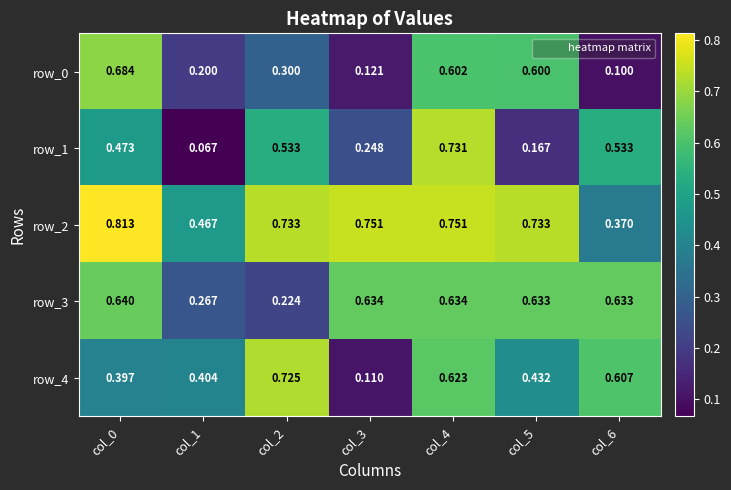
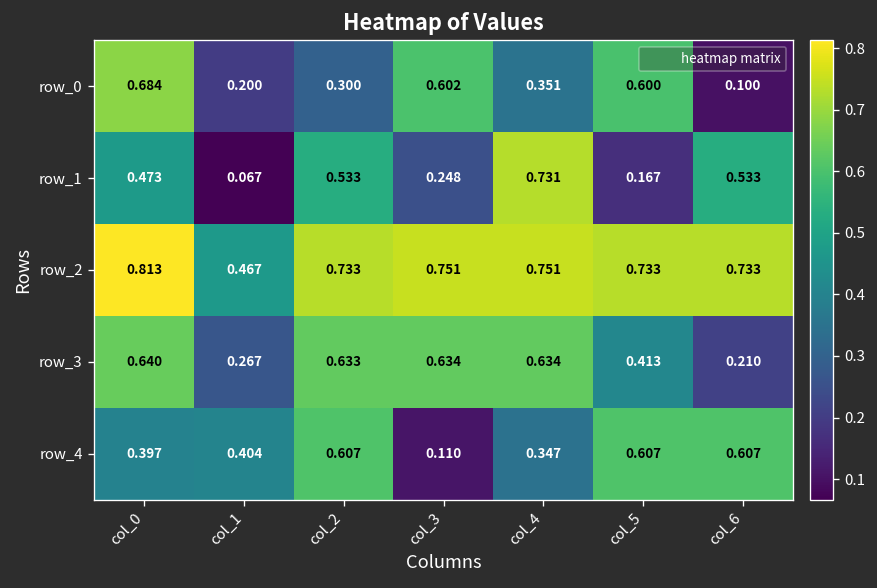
  {
    "row_0": {
      "col_0": 0.684,
      "col_1": 0.200,
      "col_2": 0.300,
-     "col_3": 0.121,
-     "col_4": 0.602,
+     "col_3": 0.602,
+     "col_4": 0.351,
      "col_5": 0.600,
      "col_6": 0.100
    },
    "row_1": {
      "col_0": 0.473,
      "col_1": 0.067,
      "col_2": 0.533,
      "col_3": 0.248,
      "col_4": 0.731,
      "col_5": 0.167,
      "col_6": 0.533
    },
    "row_2": {
      "col_0": 0.813,
      "col_1": 0.467,
      "col_2": 0.733,
      "col_3": 0.751,
      "col_4": 0.751,
      "col_5": 0.733,
-     "col_6": 0.370
+     "col_6": 0.733
    },
    "row_3": {
      "col_0": 0.640,
      "col_1": 0.267,
-     "col_2": 0.224,
+     "col_2": 0.633,
      "col_3": 0.634,
      "col_4": 0.634,
-     "col_5": 0.633,
-     "col_6": 0.633
+     "col_5": 0.413,
+     "col_6": 0.210
    },
    "row_4": {
      "col_0": 0.397,
      "col_1": 0.404,
-     "col_2": 0.725,
+     "col_2": 0.607,
      "col_3": 0.110,
-     "col_4": 0.623,
-     "col_5": 0.432,
+     "col_4": 0.347,
+     "col_5": 0.607,
      "col_6": 0.607
    }
  }
